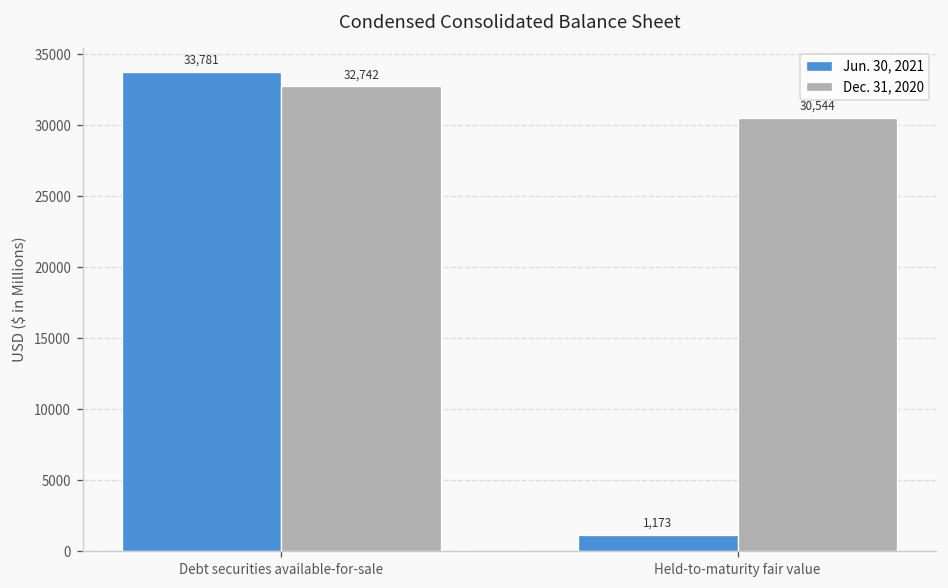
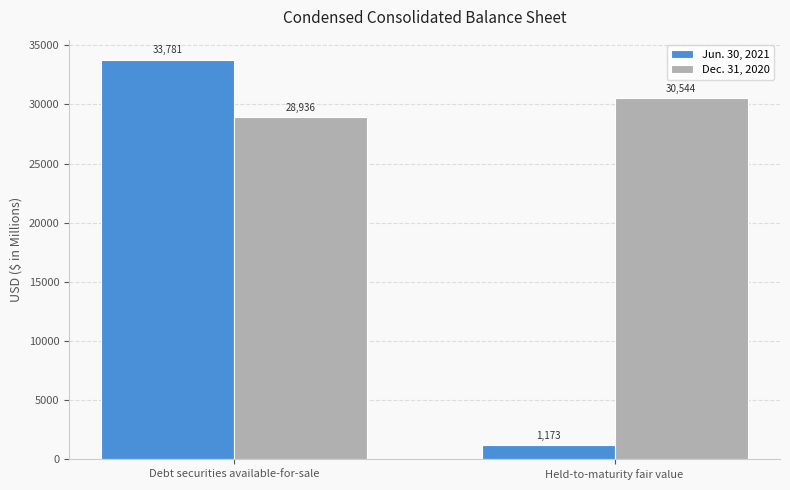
  {
    "Jun. 30, 2021": {
      "Debt securities available-for-sale": "33,781",
      "Held-to-maturity fair value": "1,173"
    },
    "Dec. 31, 2020": {
-     "Debt securities available-for-sale": "32,742",
+     "Debt securities available-for-sale": "28,936",
      "Held-to-maturity fair value": "30,544"
    }
  }
